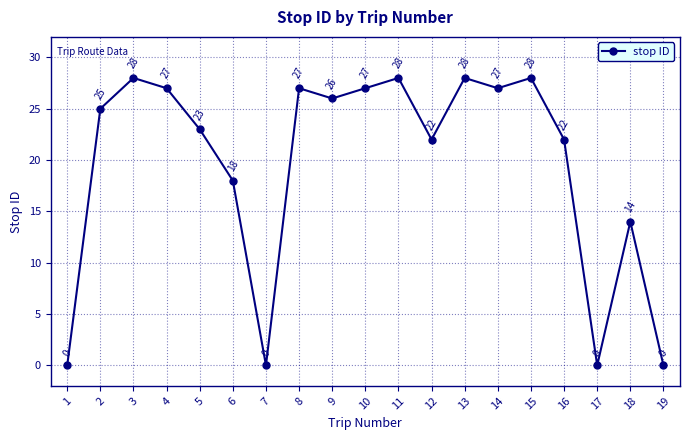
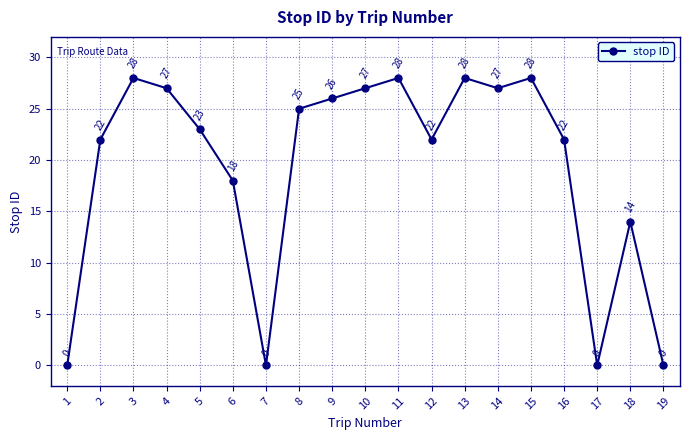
  {
    "1": 0,
-   "2": 25,
+   "2": 22,
    "3": 28,
    "4": 27,
    "5": 23,
    "6": 18,
    "7": 0,
-   "8": 27,
+   "8": 25,
    "9": 26,
    "10": 27,
    "11": 28,
    "12": 22,
    "13": 28,
    "14": 27,
    "15": 28,
    "16": 22,
    "17": 0,
    "18": 14,
    "19": 0
  }
